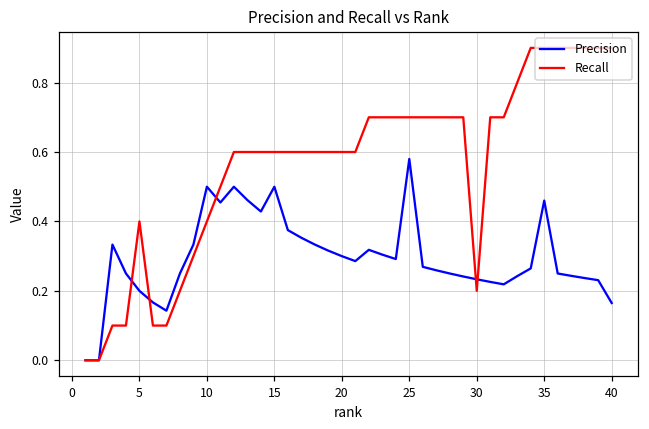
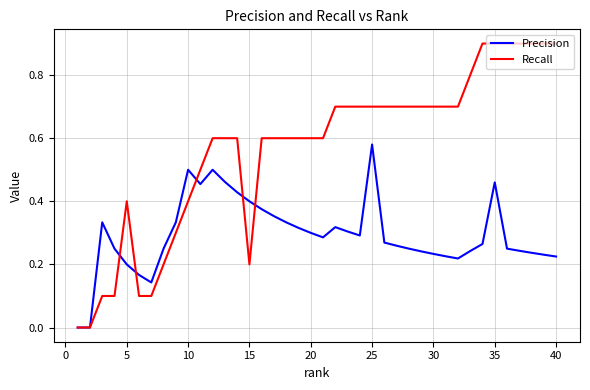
  {
    "Precision": {
      "5": 0.20,
      "10": 0.50,
-     "15": 0.5,
+     "15": 0.4,
      "20": 0.30,
      "25": 0.58,
      "30": 0.23,
      "35": 0.46,
-     "40": 0.17
+     "40": 0.23
    },
    "Recall": {
      "5": 0.4,
      "10": 0.4,
-     "15": 0.6,
+     "15": 0.2,
      "20": 0.6,
      "25": 0.7,
-     "30": 0.2
+     "30": 0.7
    }
  }
